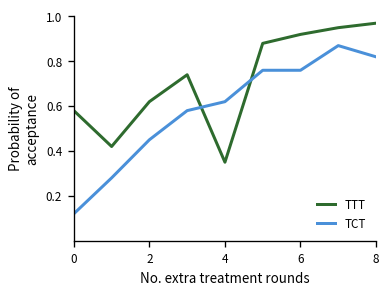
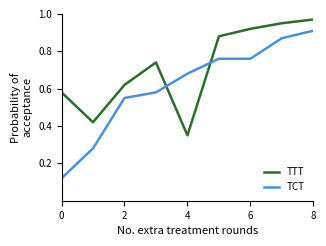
  {
    "TTT": {
      "0": 0.58,
      "2": 0.62,
      "4": 0.35,
      "6": 0.92,
      "8": 0.97
    },
    "TCT": {
      "0": 0.12,
-     "2": 0.45,
-     "4": 0.62,
+     "2": 0.55,
+     "4": 0.68,
      "6": 0.76,
-     "8": 0.82
+     "8": 0.91
    }
  }
